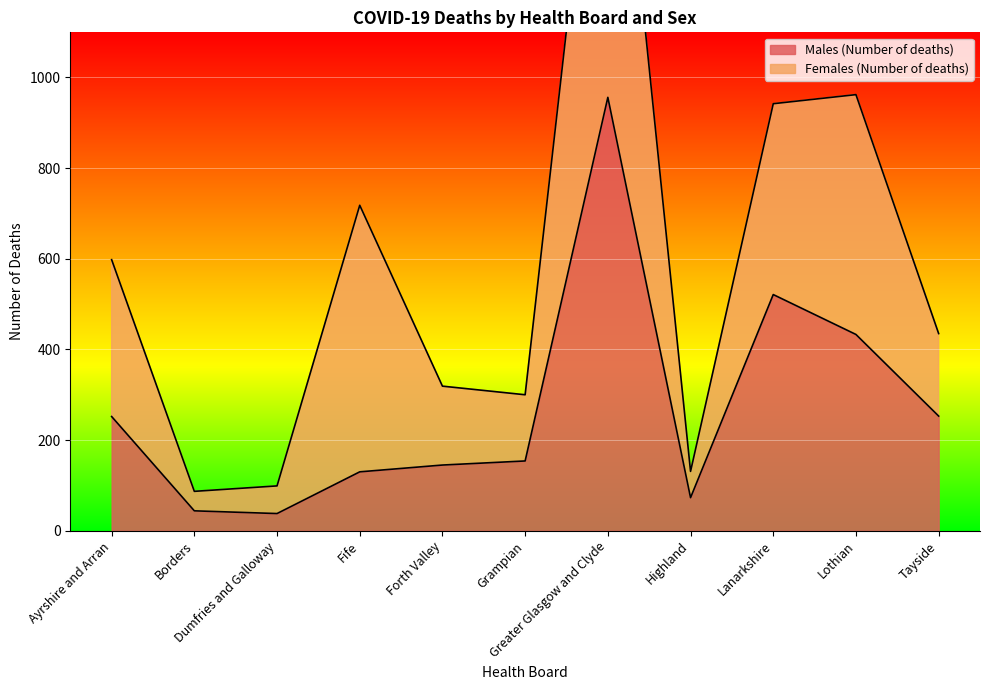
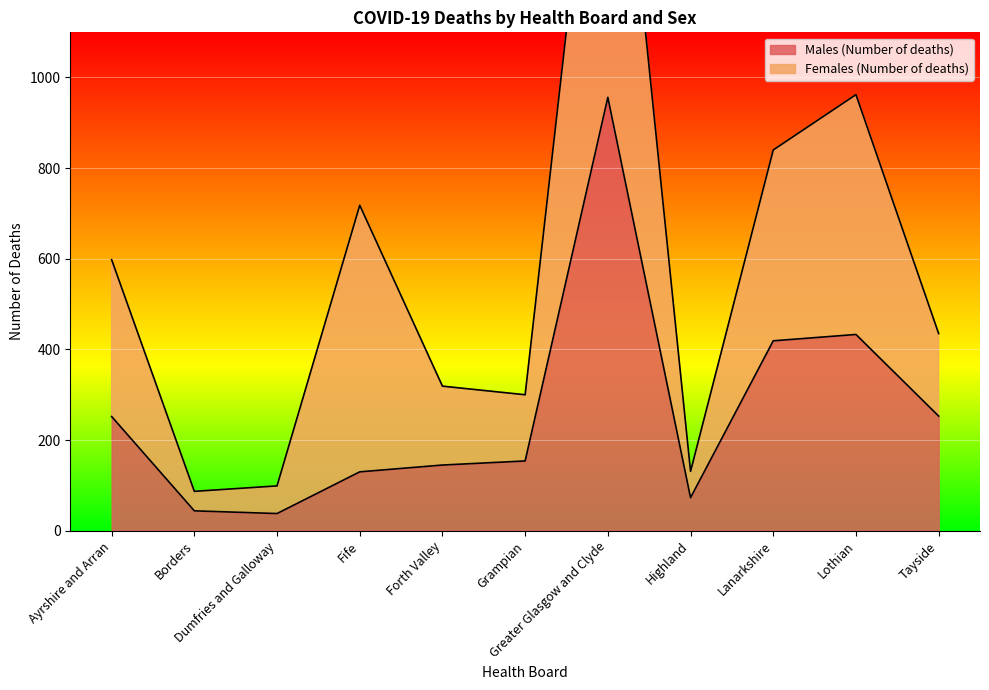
  {
    "Males (Number of deaths)": {
      "Ayrshire and Arran": 250,
      "Borders": 40,
      "Dumfries and Galloway": 40,
      "Fife": 130,
      "Forth Valley": 150,
      "Grampian": 150,
      "Greater Glasgow and Clyde": 960,
      "Highland": 70,
-     "Lanarkshire": 520,
+     "Lanarkshire": 420,
      "Lothian": 430,
      "Tayside": 250
    },
    "Females (Number of deaths)": {
      "Ayrshire and Arran": 350,
      "Borders": 40,
      "Dumfries and Galloway": 60,
      "Fife": 590,
      "Forth Valley": 170,
      "Grampian": 150,
      "Highland": 60,
      "Lanarkshire": 420,
      "Lothian": 530,
      "Tayside": 180
    }
  }
